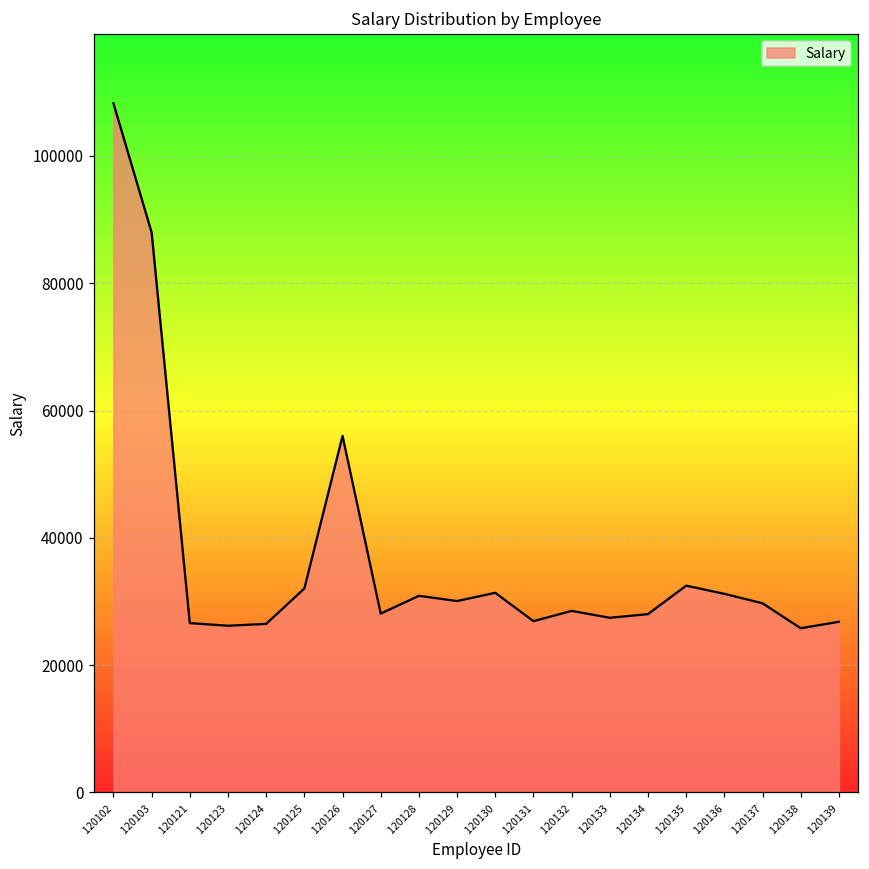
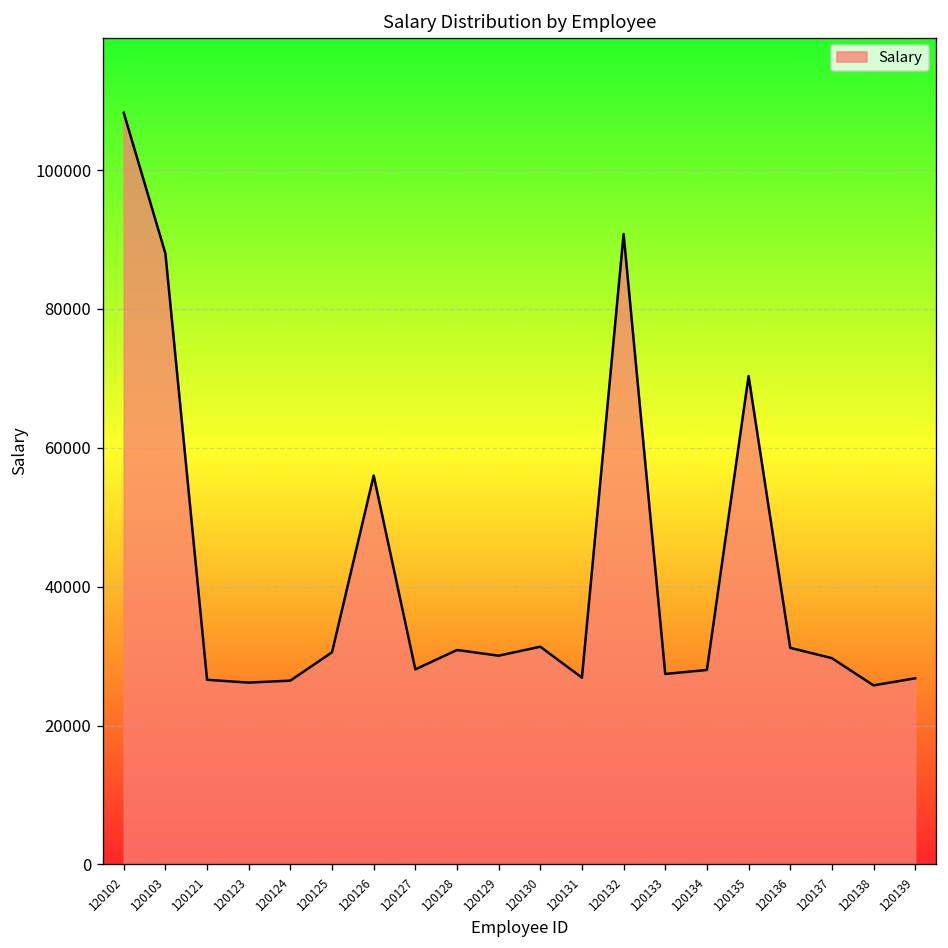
  {
    "120102": 108000,
    "120103": 88000,
    "120121": 27000,
    "120123": 26000,
    "120124": 26000,
-   "120125": 32000,
+   "120125": 31000,
    "120126": 56000,
    "120127": 28000,
    "120128": 31000,
    "120129": 30000,
    "120130": 31000,
    "120131": 27000,
-   "120132": 29000,
+   "120132": 91000,
    "120133": 27000,
    "120134": 28000,
-   "120135": 32000,
+   "120135": 70000,
    "120136": 31000,
    "120137": 30000,
    "120138": 26000,
    "120139": 27000
  }
